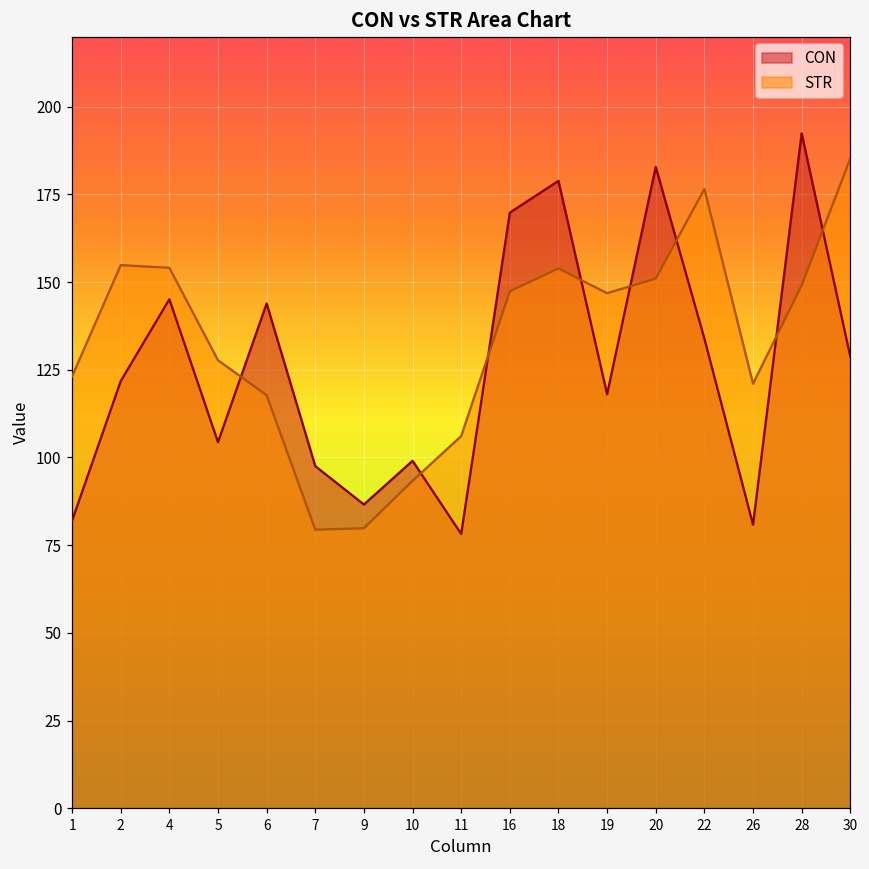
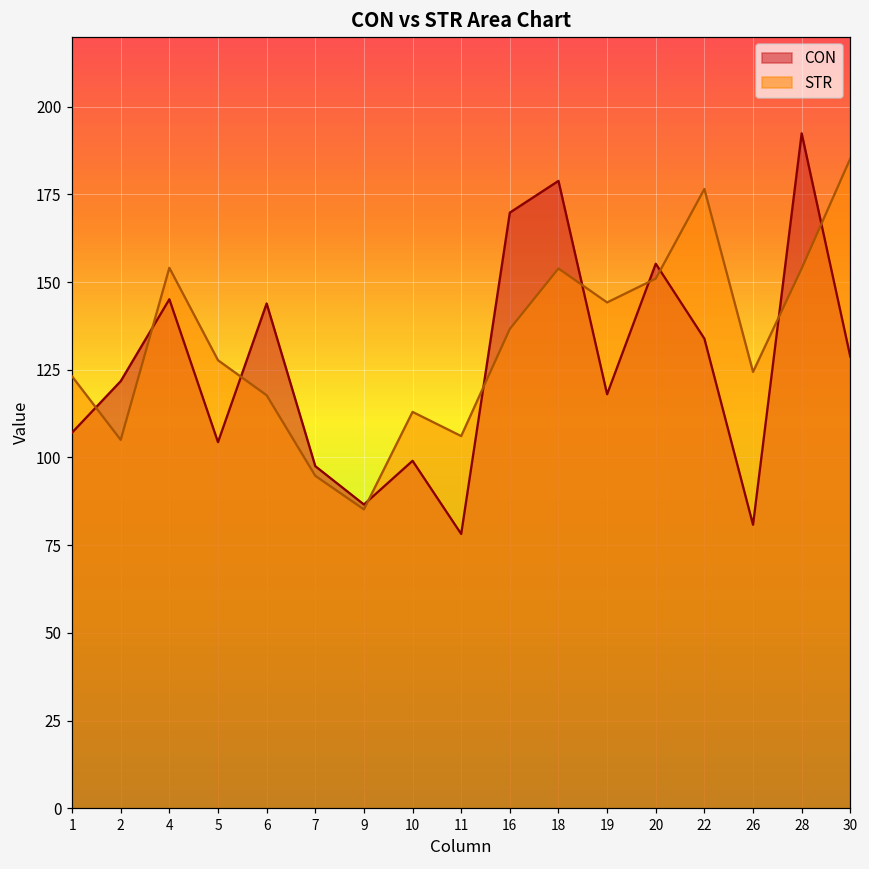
  {
    "CON": {
-     "1": 82,
+     "1": 107,
      "2": 122,
      "4": 145,
      "5": 104,
      "6": 144,
      "7": 98,
      "9": 87,
      "10": 99,
      "11": 78,
      "16": 170,
      "18": 179,
      "19": 118,
-     "20": 183,
+     "20": 155,
      "22": 134,
      "26": 81,
      "28": 192,
      "30": 129
    },
    "STR": {
      "1": 123,
-     "2": 155,
+     "2": 105,
      "4": 154,
      "5": 128,
      "6": 118,
-     "7": 79,
-     "9": 80,
-     "10": 93,
+     "7": 95,
+     "9": 85,
+     "10": 113,
      "11": 106,
-     "16": 147,
+     "16": 137,
      "18": 154,
-     "19": 147,
+     "19": 144,
      "20": 151,
      "22": 177,
-     "26": 121,
-     "28": 149,
+     "26": 124,
+     "28": 154,
      "30": 185
    }
  }
